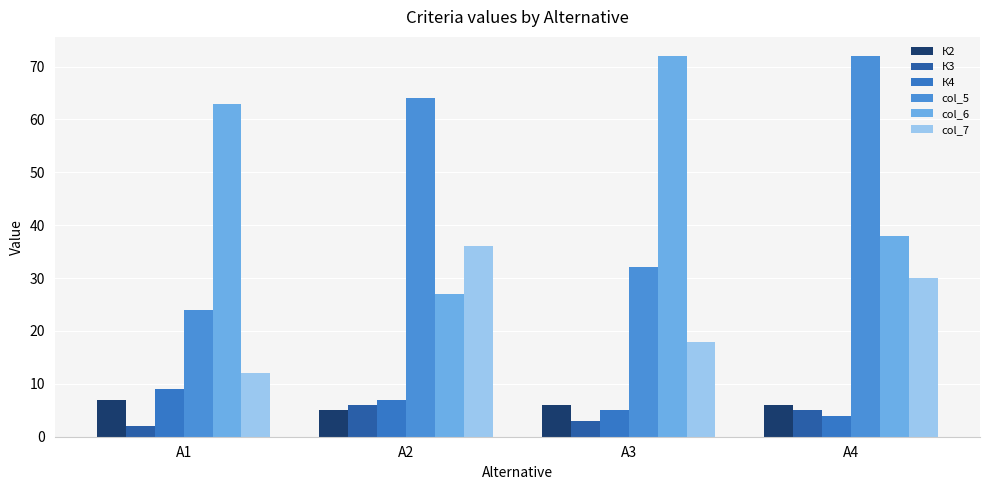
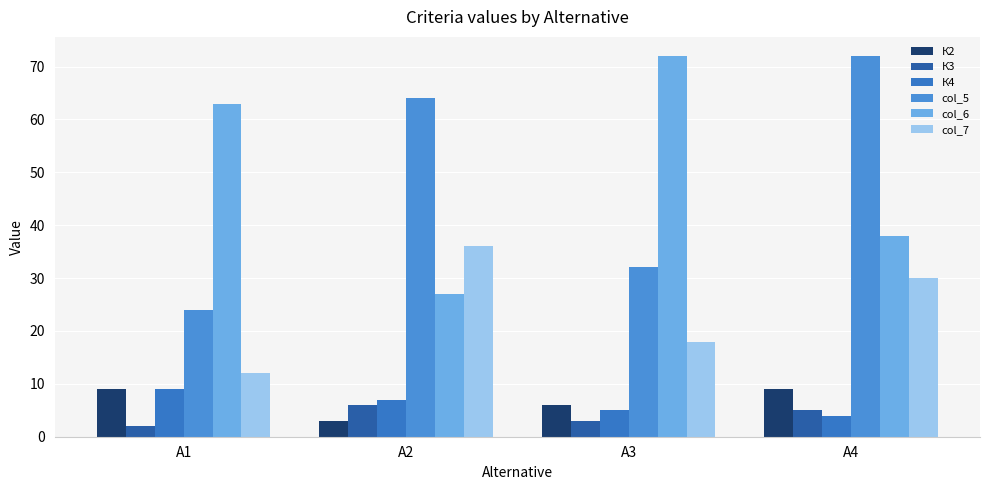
  {
    "К2": {
-     "А1": 7,
-     "А2": 5,
+     "А1": 9,
+     "А2": 3,
      "А3": 6,
-     "А4": 6
+     "А4": 9
    }
  }
